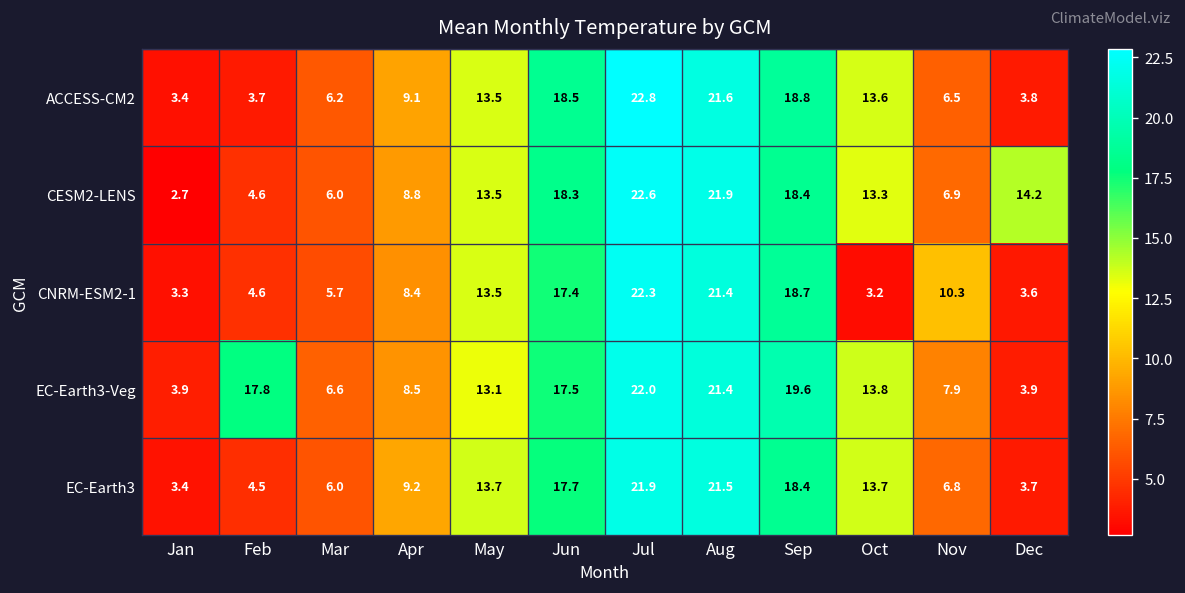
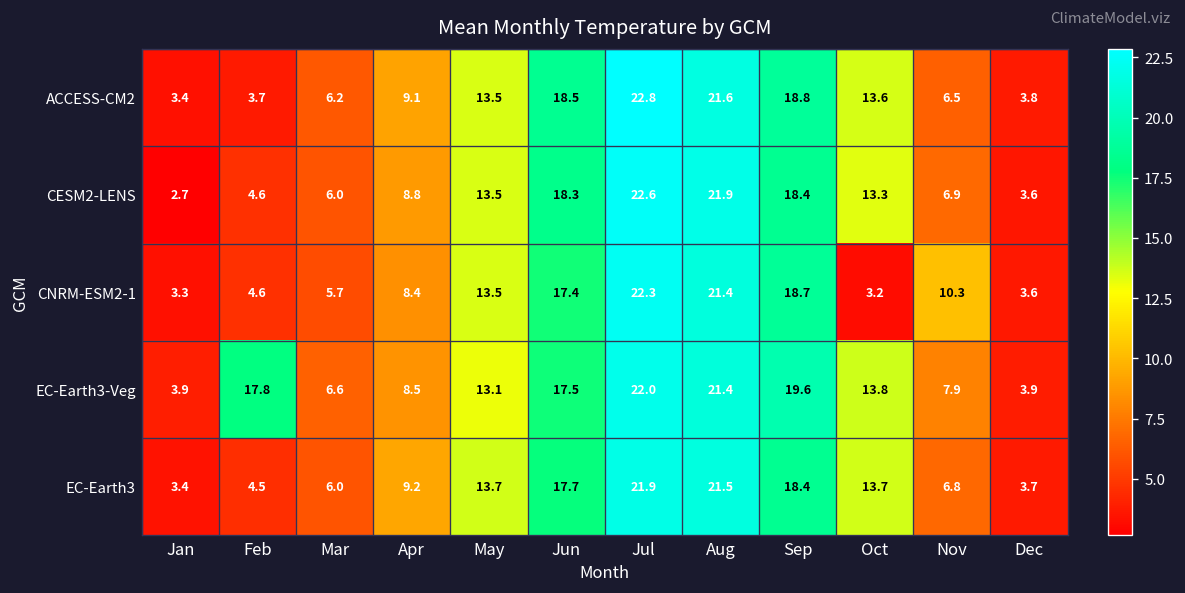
  {
    "ACCESS-CM2": {
      "Jan": 3.4,
      "Feb": 3.7,
      "Mar": 6.2,
      "Apr": 9.1,
      "May": 13.5,
      "Jun": 18.5,
      "Jul": 22.8,
      "Aug": 21.6,
      "Sep": 18.8,
      "Oct": 13.6,
      "Nov": 6.5,
      "Dec": 3.8
    },
    "CESM2-LENS": {
      "Jan": 2.7,
      "Feb": 4.6,
      "Mar": 6.0,
      "Apr": 8.8,
      "May": 13.5,
      "Jun": 18.3,
      "Jul": 22.6,
      "Aug": 21.9,
      "Sep": 18.4,
      "Oct": 13.3,
      "Nov": 6.9,
-     "Dec": 14.2
+     "Dec": 3.6
    },
    "CNRM-ESM2-1": {
      "Jan": 3.3,
      "Feb": 4.6,
      "Mar": 5.7,
      "Apr": 8.4,
      "May": 13.5,
      "Jun": 17.4,
      "Jul": 22.3,
      "Aug": 21.4,
      "Sep": 18.7,
      "Oct": 3.2,
      "Nov": 10.3,
      "Dec": 3.6
    },
    "EC-Earth3-Veg": {
      "Jan": 3.9,
      "Feb": 17.8,
      "Mar": 6.6,
      "Apr": 8.5,
      "May": 13.1,
      "Jun": 17.5,
      "Jul": 22.0,
      "Aug": 21.4,
      "Sep": 19.6,
      "Oct": 13.8,
      "Nov": 7.9,
      "Dec": 3.9
    },
    "EC-Earth3": {
      "Jan": 3.4,
      "Feb": 4.5,
      "Mar": 6.0,
      "Apr": 9.2,
      "May": 13.7,
      "Jun": 17.7,
      "Jul": 21.9,
      "Aug": 21.5,
      "Sep": 18.4,
      "Oct": 13.7,
      "Nov": 6.8,
      "Dec": 3.7
    }
  }
